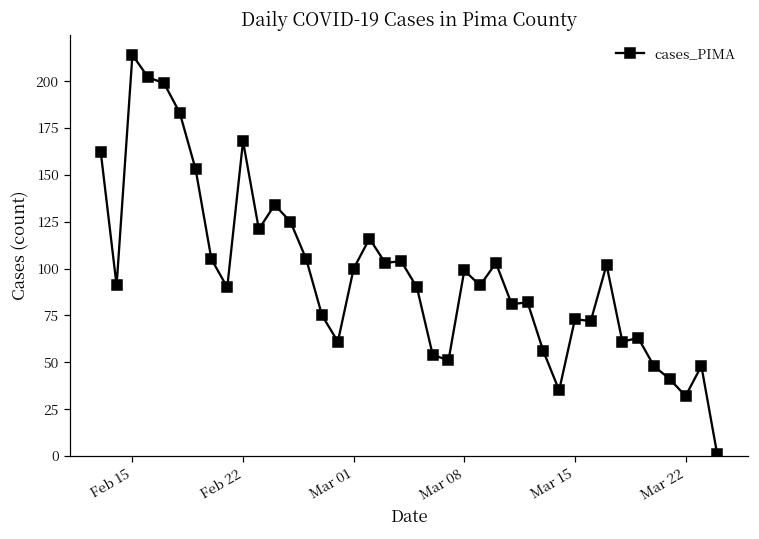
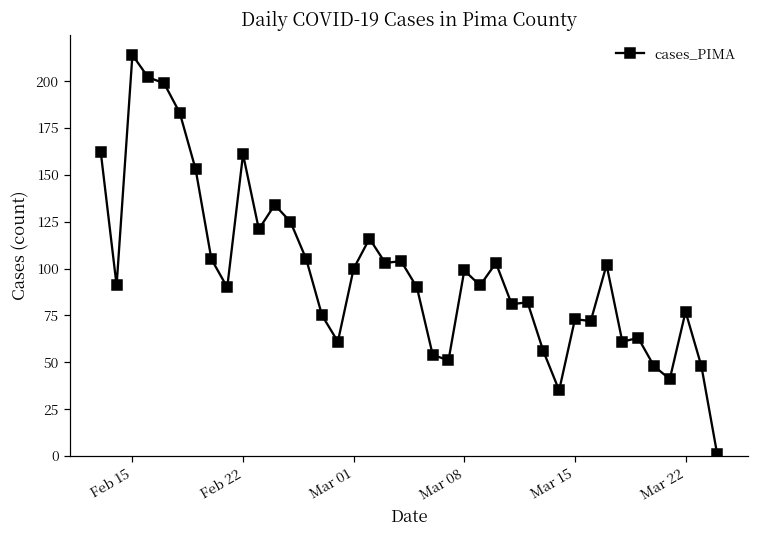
  {
    "Feb 15": 214,
-   "Feb 22": 168,
+   "Feb 22": 161,
    "Mar 01": 100,
    "Mar 08": 99,
    "Mar 15": 73,
-   "Mar 22": 32
+   "Mar 22": 77
  }
